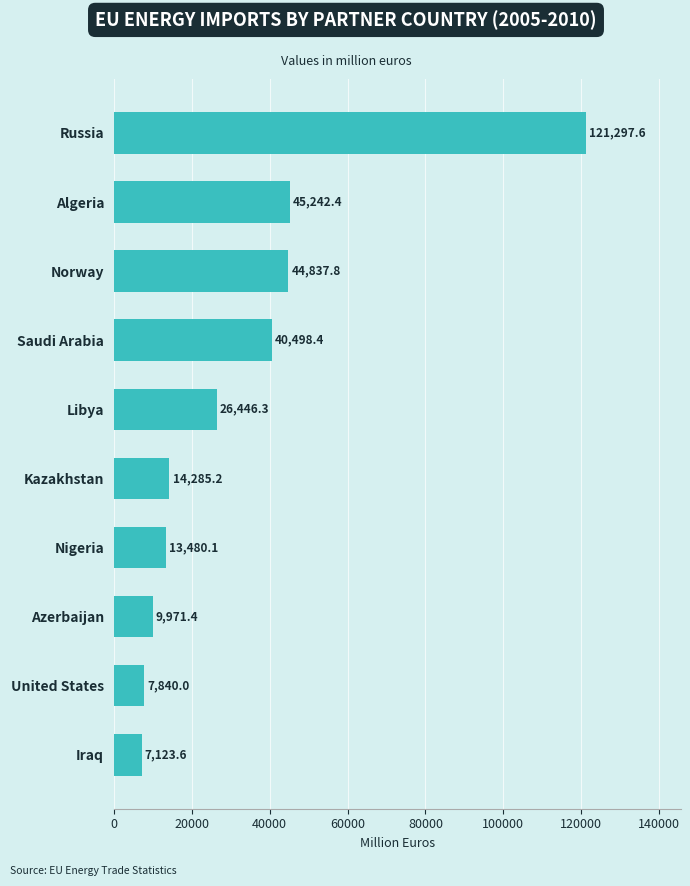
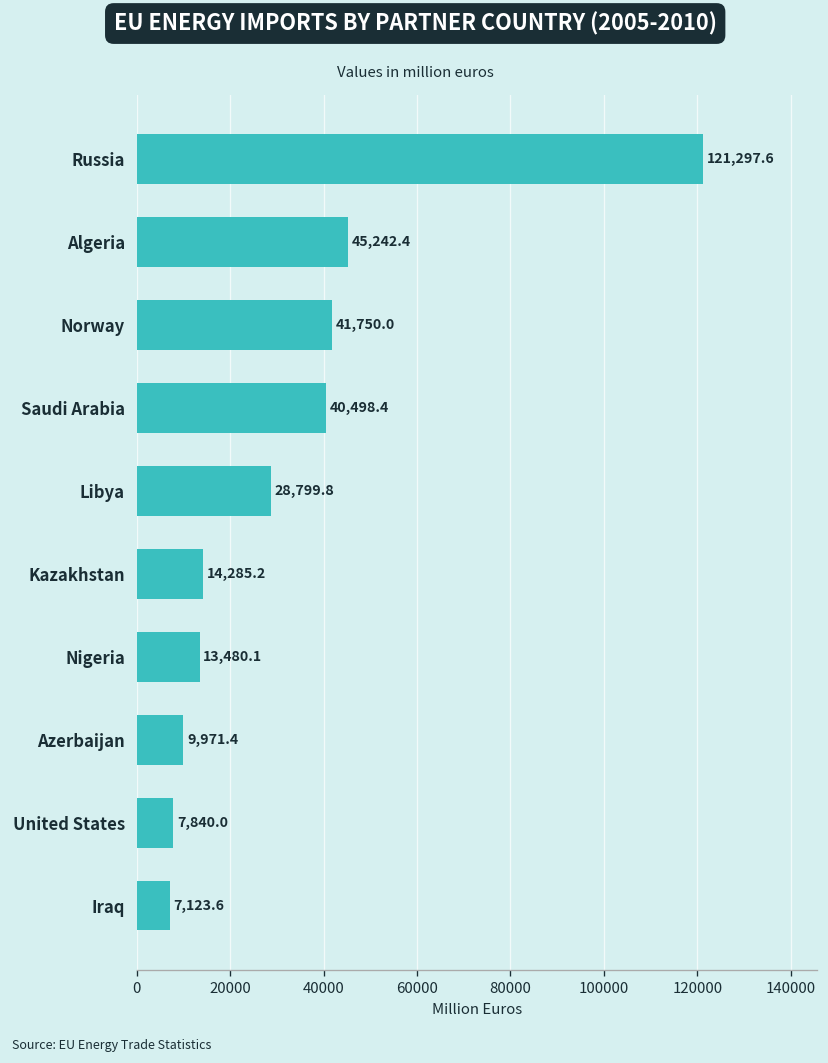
  {
    "Russia": "121,297.6",
    "Algeria": "45,242.4",
-   "Norway": "44,837.8",
+   "Norway": "41,750.0",
    "Saudi Arabia": "40,498.4",
-   "Libya": "26,446.3",
+   "Libya": "28,799.8",
    "Kazakhstan": "14,285.2",
    "Nigeria": "13,480.1",
    "Azerbaijan": "9,971.4",
    "United States": "7,840.0",
    "Iraq": "7,123.6"
  }
